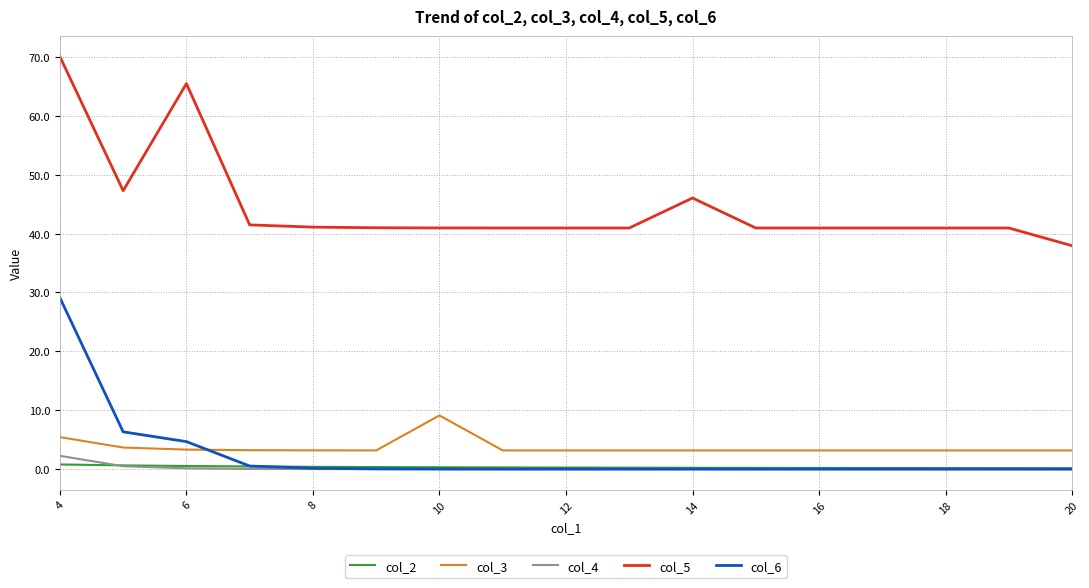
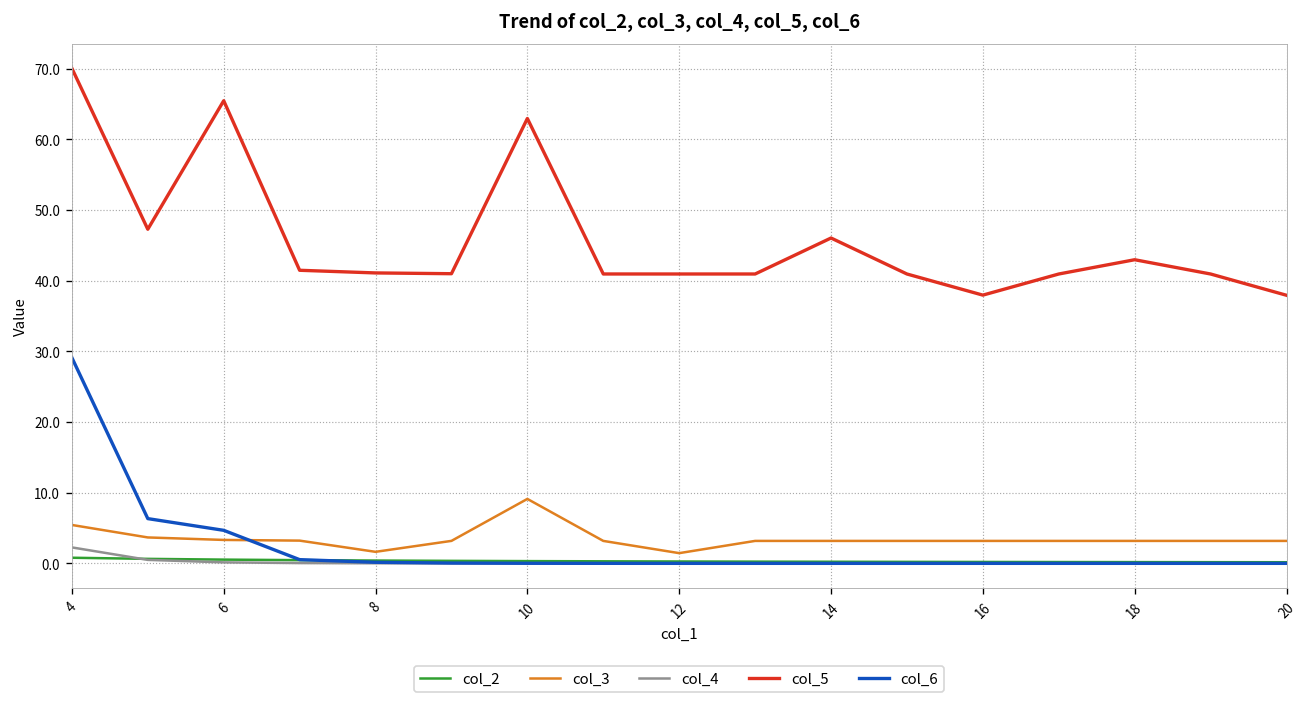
  {
    "col_2": {
      "4": 1
    },
    "col_3": {
      "4": 5,
      "6": 3,
-     "8": 3,
+     "8": 2,
      "10": 9,
-     "12": 3,
+     "12": 1,
      "14": 3,
      "16": 3,
      "18": 3,
      "20": 3
    },
    "col_4": {
      "4": 2
    },
    "col_5": {
      "4": 70,
      "6": 65,
      "8": 41,
-     "10": 41,
+     "10": 63,
      "12": 41,
      "14": 46,
-     "16": 41,
-     "18": 41,
+     "16": 38,
+     "18": 43,
      "20": 38
    },
    "col_6": {
      "4": 29,
      "6": 5
    }
  }
